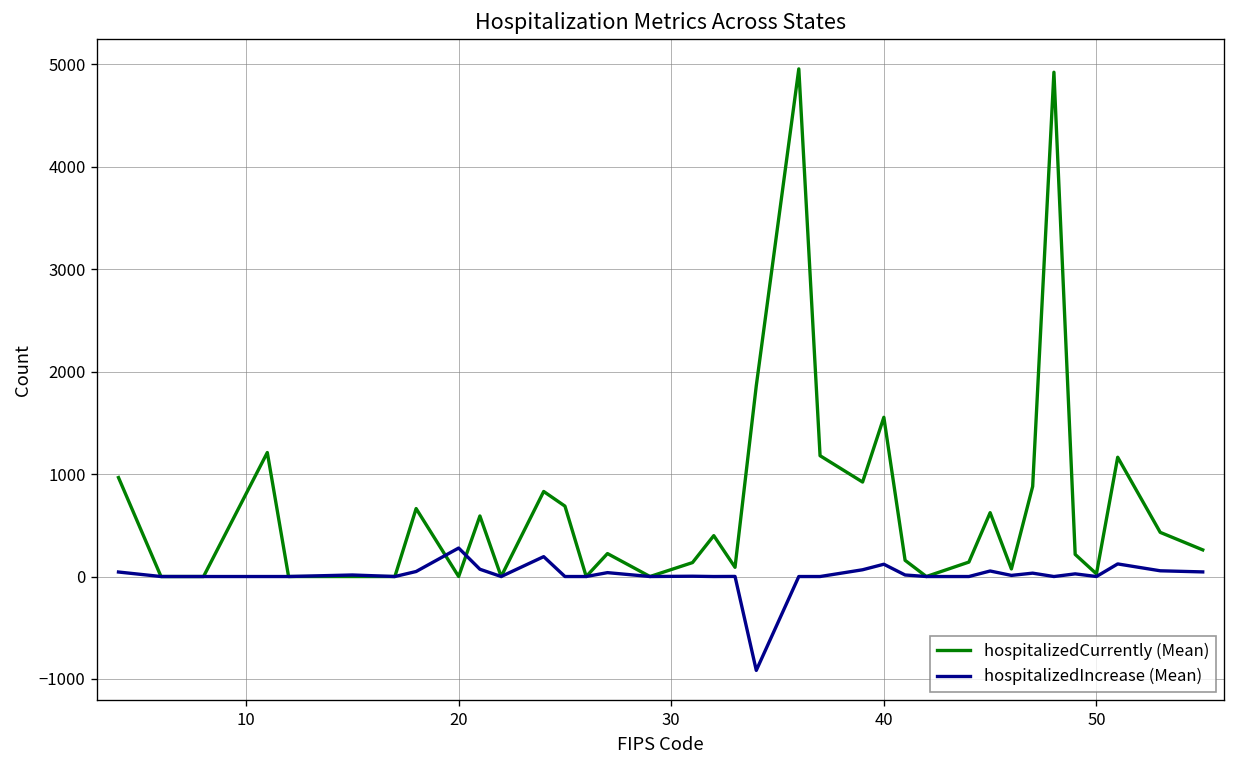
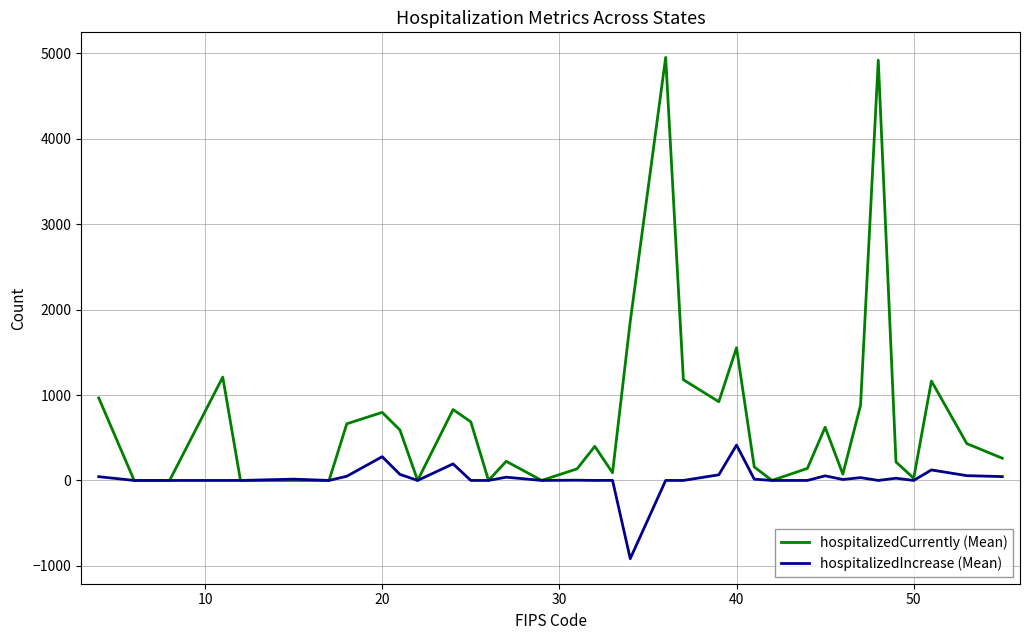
  {
    "hospitalizedCurrently (Mean)": {
-     "20": 0,
+     "20": 800,
      "40": 1600
    },
    "hospitalizedIncrease (Mean)": {
      "20": 300,
-     "40": 100
+     "40": 400
    }
  }
